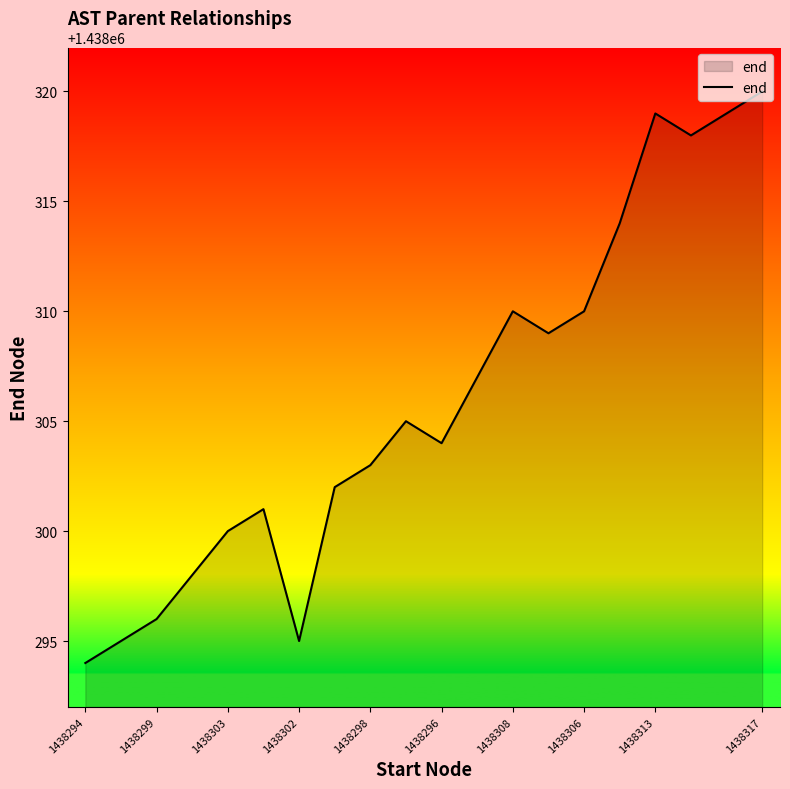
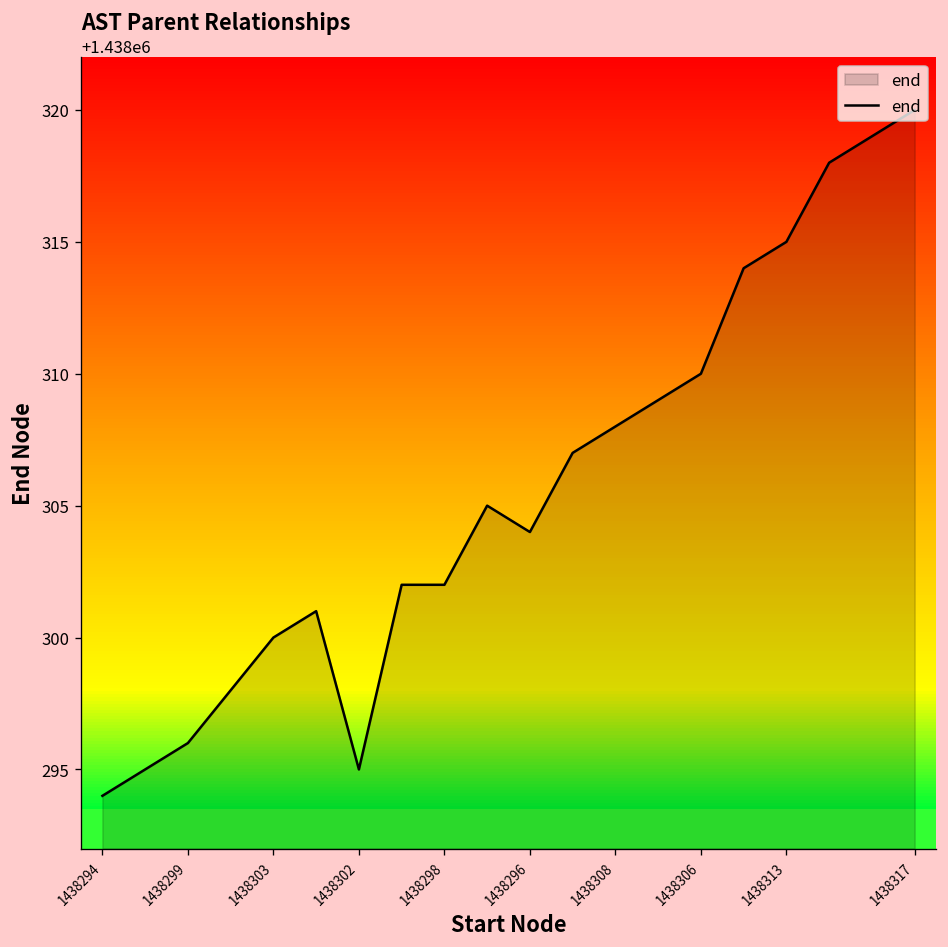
  {
    "1438294": 1438294,
    "1438299": 1438296,
    "1438303": 1438300,
    "1438302": 1438295,
-   "1438298": 1438303,
+   "1438298": 1438302,
    "1438296": 1438304,
-   "1438308": 1438310,
+   "1438308": 1438308,
    "1438306": 1438310,
-   "1438313": 1438319
+   "1438313": 1438315
  }
